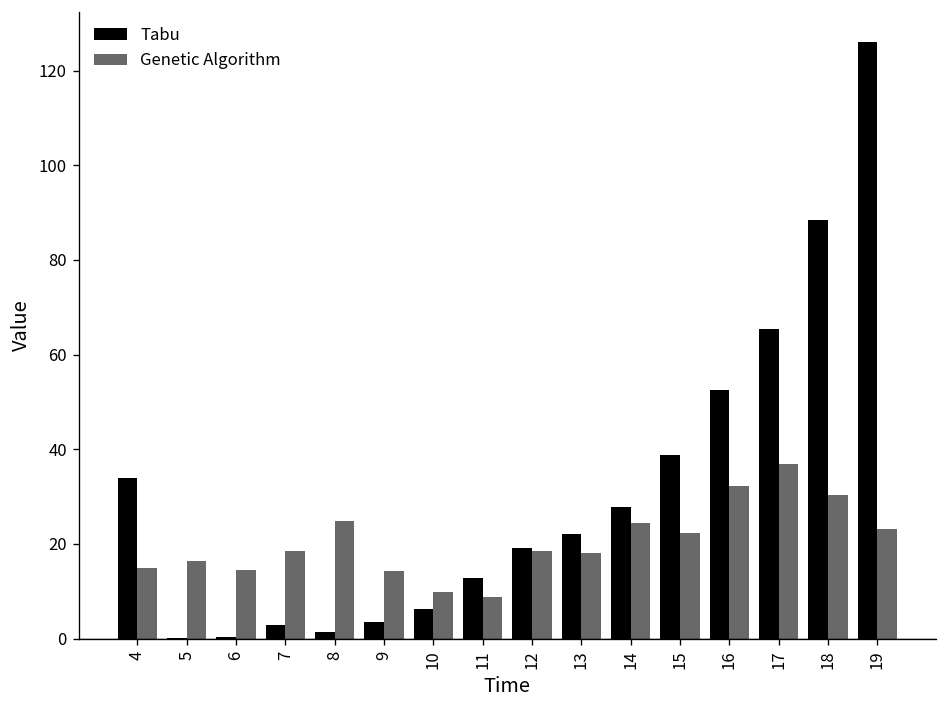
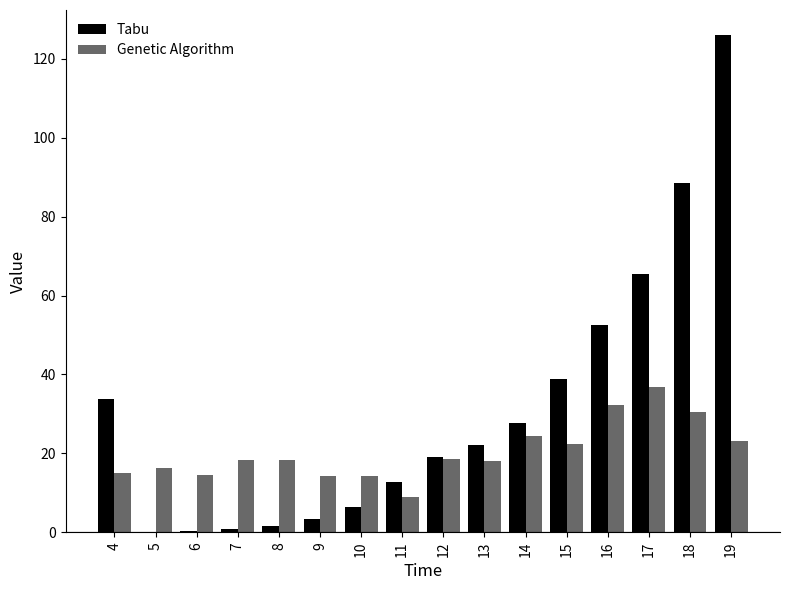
  {
    "Tabu": {
      "4": 34,
-     "7": 3,
+     "7": 1,
      "8": 1,
      "9": 3,
      "10": 6,
      "11": 13,
      "12": 19,
      "13": 22,
      "14": 28,
      "15": 39,
      "16": 53,
      "17": 65,
      "18": 88,
      "19": 126
    },
    "Genetic Algorithm": {
      "4": 15,
      "5": 16,
      "6": 15,
      "7": 18,
-     "8": 25,
+     "8": 18,
      "9": 14,
-     "10": 10,
+     "10": 14,
      "11": 9,
      "12": 18,
      "13": 18,
      "14": 24,
      "15": 22,
      "16": 32,
      "17": 37,
      "18": 30,
      "19": 23
    }
  }
